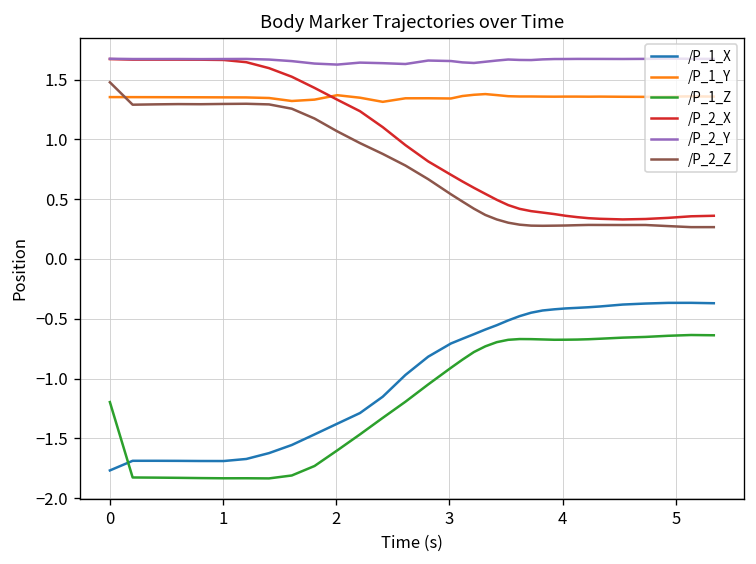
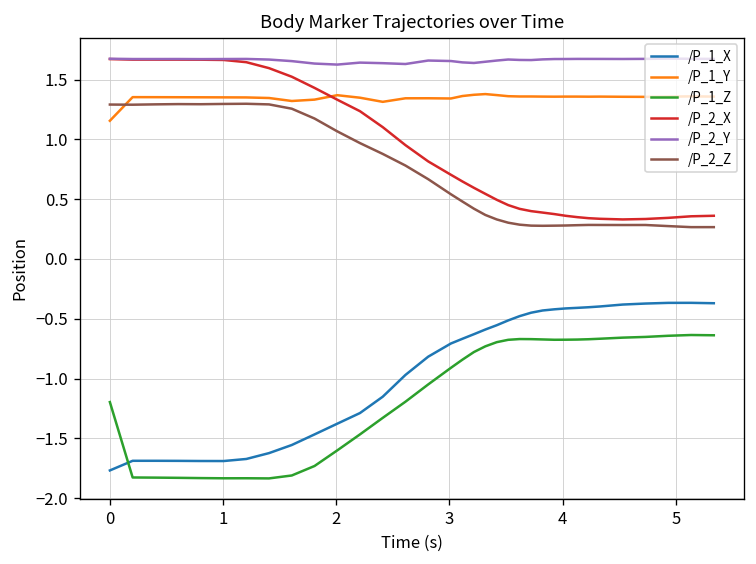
  {
    "/P_1_X": {
      "0": -1.8
    },
    "/P_1_Y": {
-     "0": 1.4
+     "0": 1.2
    },
    "/P_1_Z": {
      "0": -1.2
    },
    "/P_2_Z": {
-     "0": 1.5
+     "0": 1.3
    }
  }
